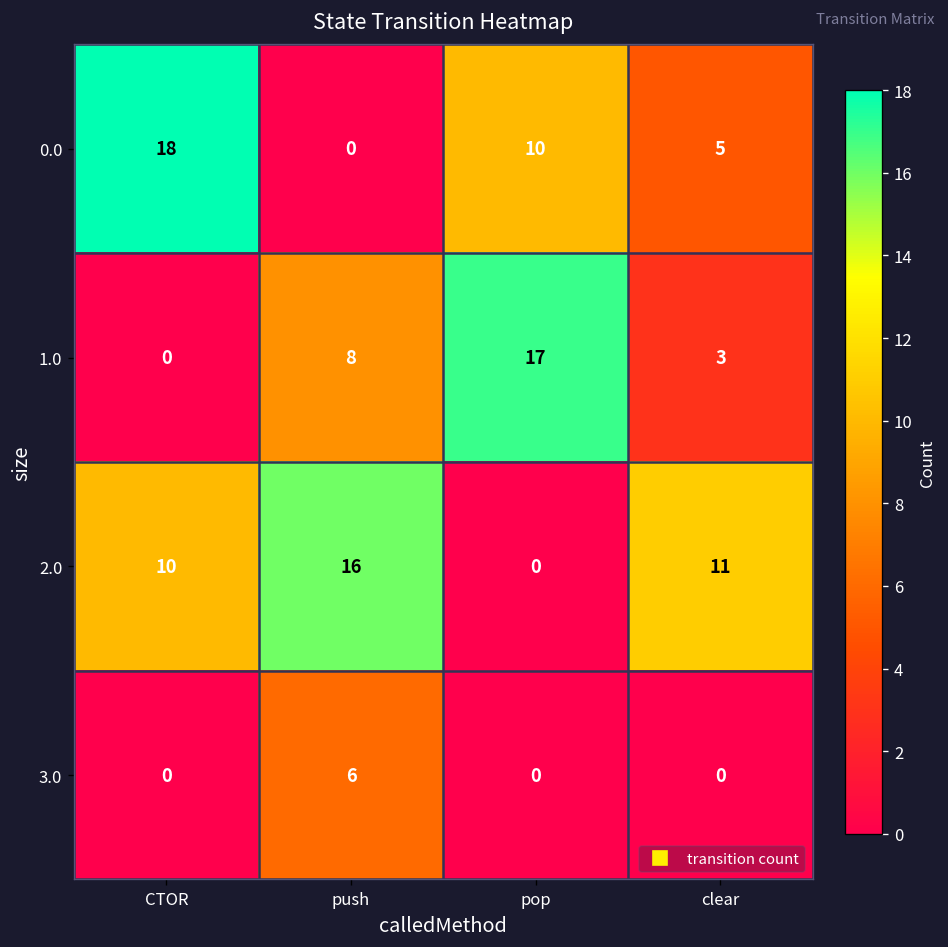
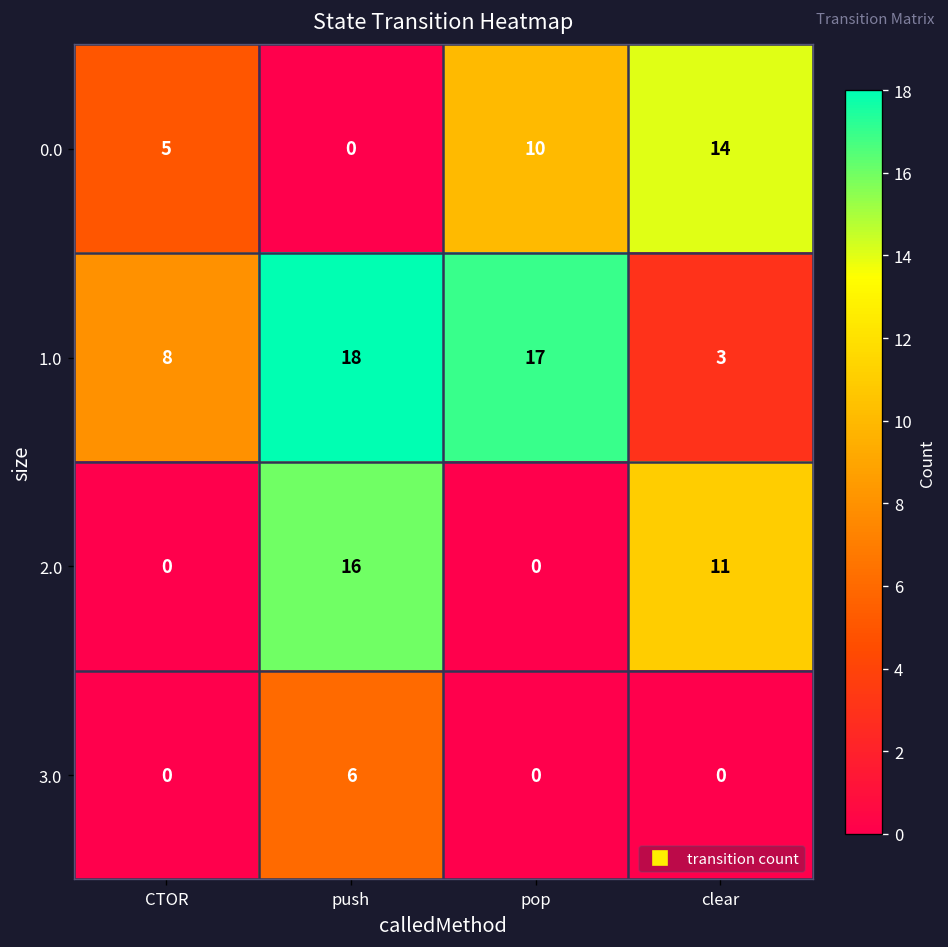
  {
    "0.0": {
-     "CTOR": 18,
+     "CTOR": 5,
      "push": 0,
      "pop": 10,
-     "clear": 5
+     "clear": 14
    },
    "1.0": {
-     "CTOR": 0,
-     "push": 8,
+     "CTOR": 8,
+     "push": 18,
      "pop": 17,
      "clear": 3
    },
    "2.0": {
-     "CTOR": 10,
+     "CTOR": 0,
      "push": 16,
      "pop": 0,
      "clear": 11
    },
    "3.0": {
      "CTOR": 0,
      "push": 6,
      "pop": 0,
      "clear": 0
    }
  }
